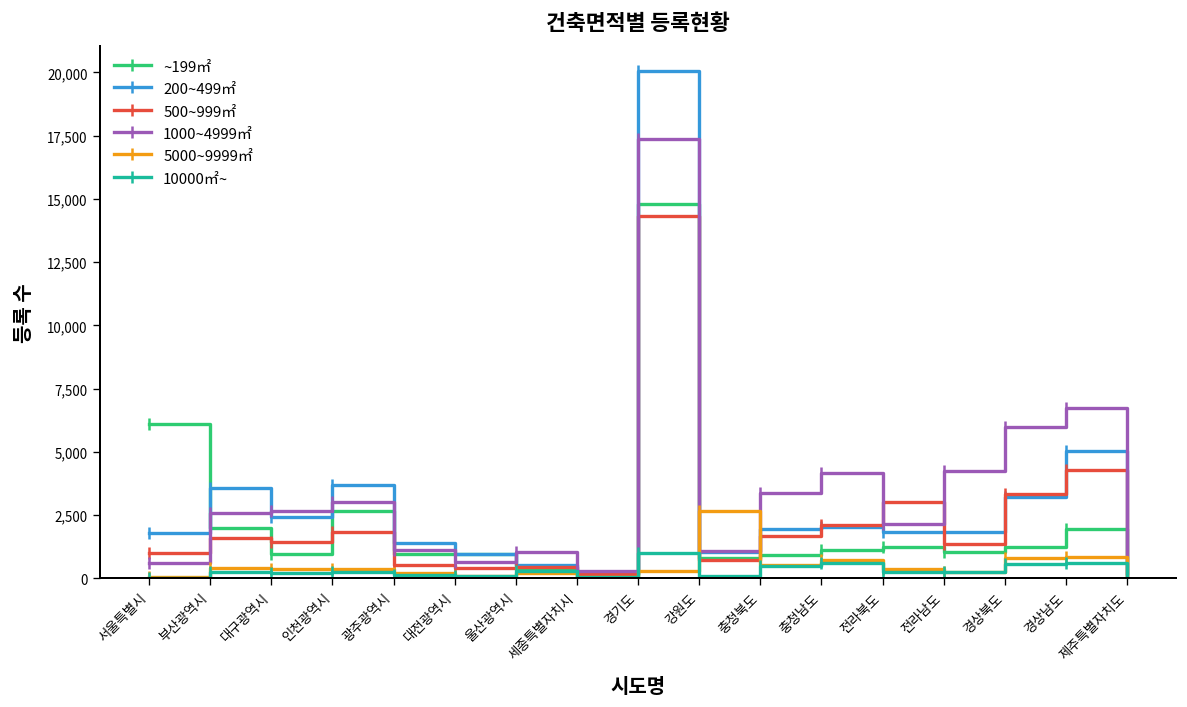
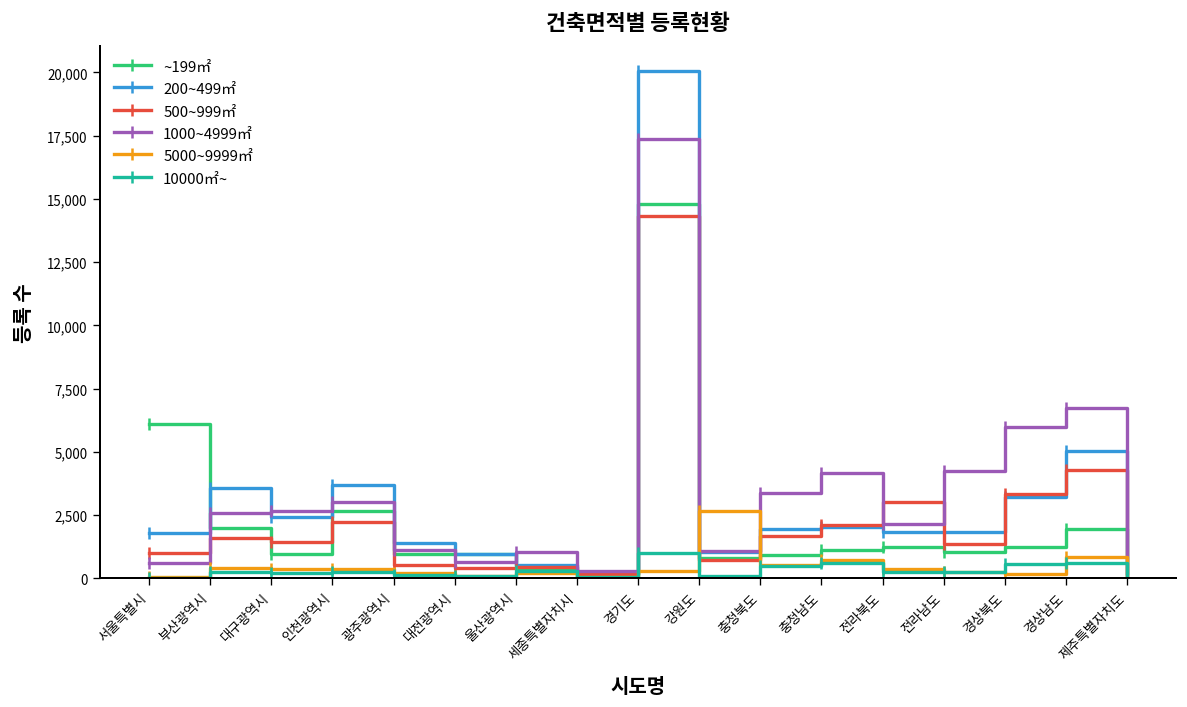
  {
    "200~499㎡": {
      "서울특별시": "1,800",
      "부산광역시": "3,600",
      "대구광역시": "2,400",
      "인천광역시": "3,700",
      "광주광역시": "1,400",
      "경기도": "20,100",
      "충청북도": "2,000",
      "전라북도": "1,800",
      "전라남도": "1,800",
      "경상남도": "5,000"
    },
    "500~999㎡": {
      "서울특별시": "1,000",
      "부산광역시": "1,600",
      "대구광역시": "1,400",
-     "인천광역시": "1,800",
+     "인천광역시": "2,200",
      "광주광역시": "500",
      "대전광역시": "400",
      "경기도": "14,300",
      "충청북도": "1,700",
      "전라북도": "3,000",
      "전라남도": "1,300",
      "경상남도": "4,300"
    },
    "1000~4999㎡": {
      "서울특별시": "600",
      "부산광역시": "2,600",
      "대구광역시": "2,600",
      "인천광역시": "3,000",
      "광주광역시": "1,100",
      "대전광역시": "700",
      "울산광역시": "1,100",
      "경기도": "17,400",
      "충청북도": "3,400",
      "충청남도": "4,200",
      "전라북도": "2,200",
      "전라남도": "4,200",
      "경상북도": "6,000",
      "경상남도": "6,700"
    },
    "5000~9999㎡": {
      "부산광역시": "400",
      "대구광역시": "300",
      "경기도": "300",
      "강원도": "2,600",
-     "경상북도": "800",
+     "경상북도": "200",
      "경상남도": "800"
    }
  }
